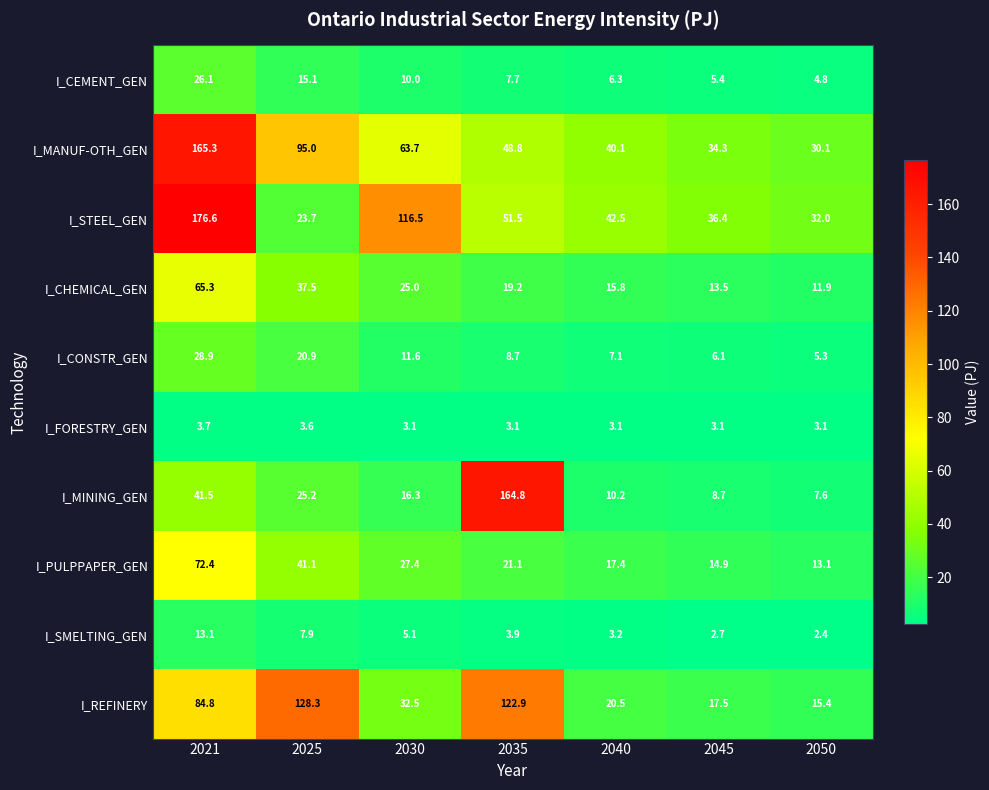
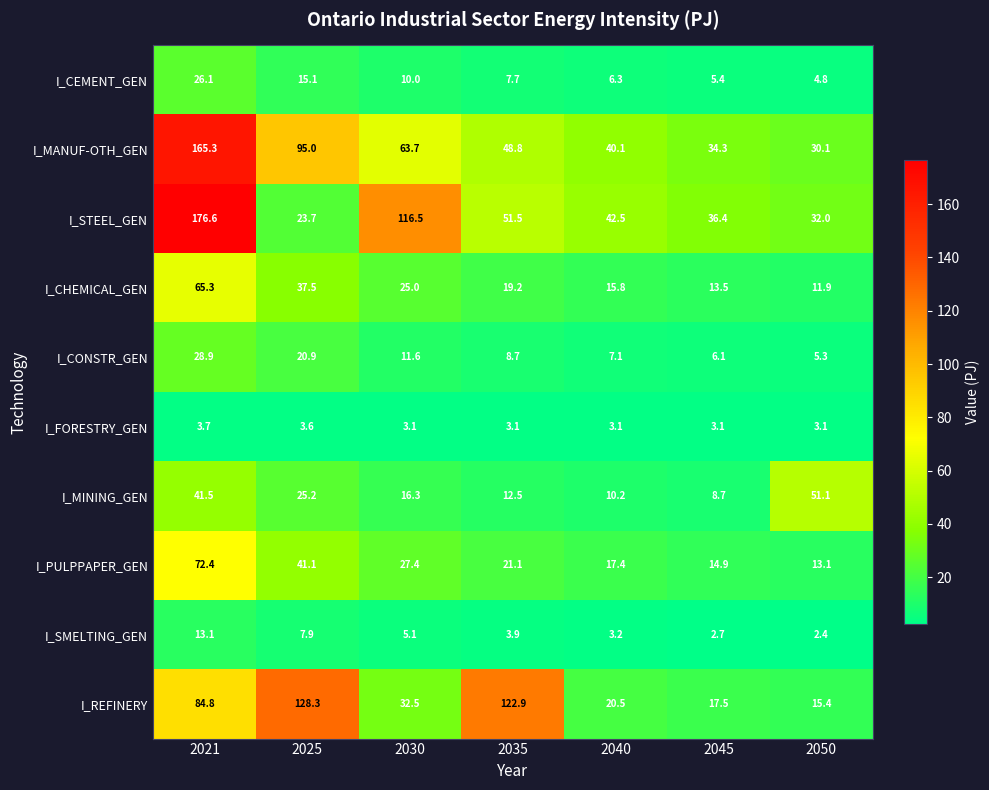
  {
    "I_CEMENT_GEN": {
      "2021": 26.1,
      "2025": 15.1,
      "2030": 10.0,
      "2035": 7.7,
      "2040": 6.3,
      "2045": 5.4,
      "2050": 4.8
    },
    "I_MANUF-OTH_GEN": {
      "2021": 165.3,
      "2025": 95.0,
      "2030": 63.7,
      "2035": 48.8,
      "2040": 40.1,
      "2045": 34.3,
      "2050": 30.1
    },
    "I_STEEL_GEN": {
      "2021": 176.6,
      "2025": 23.7,
      "2030": 116.5,
      "2035": 51.5,
      "2040": 42.5,
      "2045": 36.4,
      "2050": 32.0
    },
    "I_CHEMICAL_GEN": {
      "2021": 65.3,
      "2025": 37.5,
      "2030": 25.0,
      "2035": 19.2,
      "2040": 15.8,
      "2045": 13.5,
      "2050": 11.9
    },
    "I_CONSTR_GEN": {
      "2021": 28.9,
      "2025": 20.9,
      "2030": 11.6,
      "2035": 8.7,
      "2040": 7.1,
      "2045": 6.1,
      "2050": 5.3
    },
    "I_FORESTRY_GEN": {
      "2021": 3.7,
      "2025": 3.6,
      "2030": 3.1,
      "2035": 3.1,
      "2040": 3.1,
      "2045": 3.1,
      "2050": 3.1
    },
    "I_MINING_GEN": {
      "2021": 41.5,
      "2025": 25.2,
      "2030": 16.3,
-     "2035": 164.8,
+     "2035": 12.5,
      "2040": 10.2,
      "2045": 8.7,
-     "2050": 7.6
+     "2050": 51.1
    },
    "I_PULPPAPER_GEN": {
      "2021": 72.4,
      "2025": 41.1,
      "2030": 27.4,
      "2035": 21.1,
      "2040": 17.4,
      "2045": 14.9,
      "2050": 13.1
    },
    "I_SMELTING_GEN": {
      "2021": 13.1,
      "2025": 7.9,
      "2030": 5.1,
      "2035": 3.9,
      "2040": 3.2,
      "2045": 2.7,
      "2050": 2.4
    },
    "I_REFINERY": {
      "2021": 84.8,
      "2025": 128.3,
      "2030": 32.5,
      "2035": 122.9,
      "2040": 20.5,
      "2045": 17.5,
      "2050": 15.4
    }
  }
